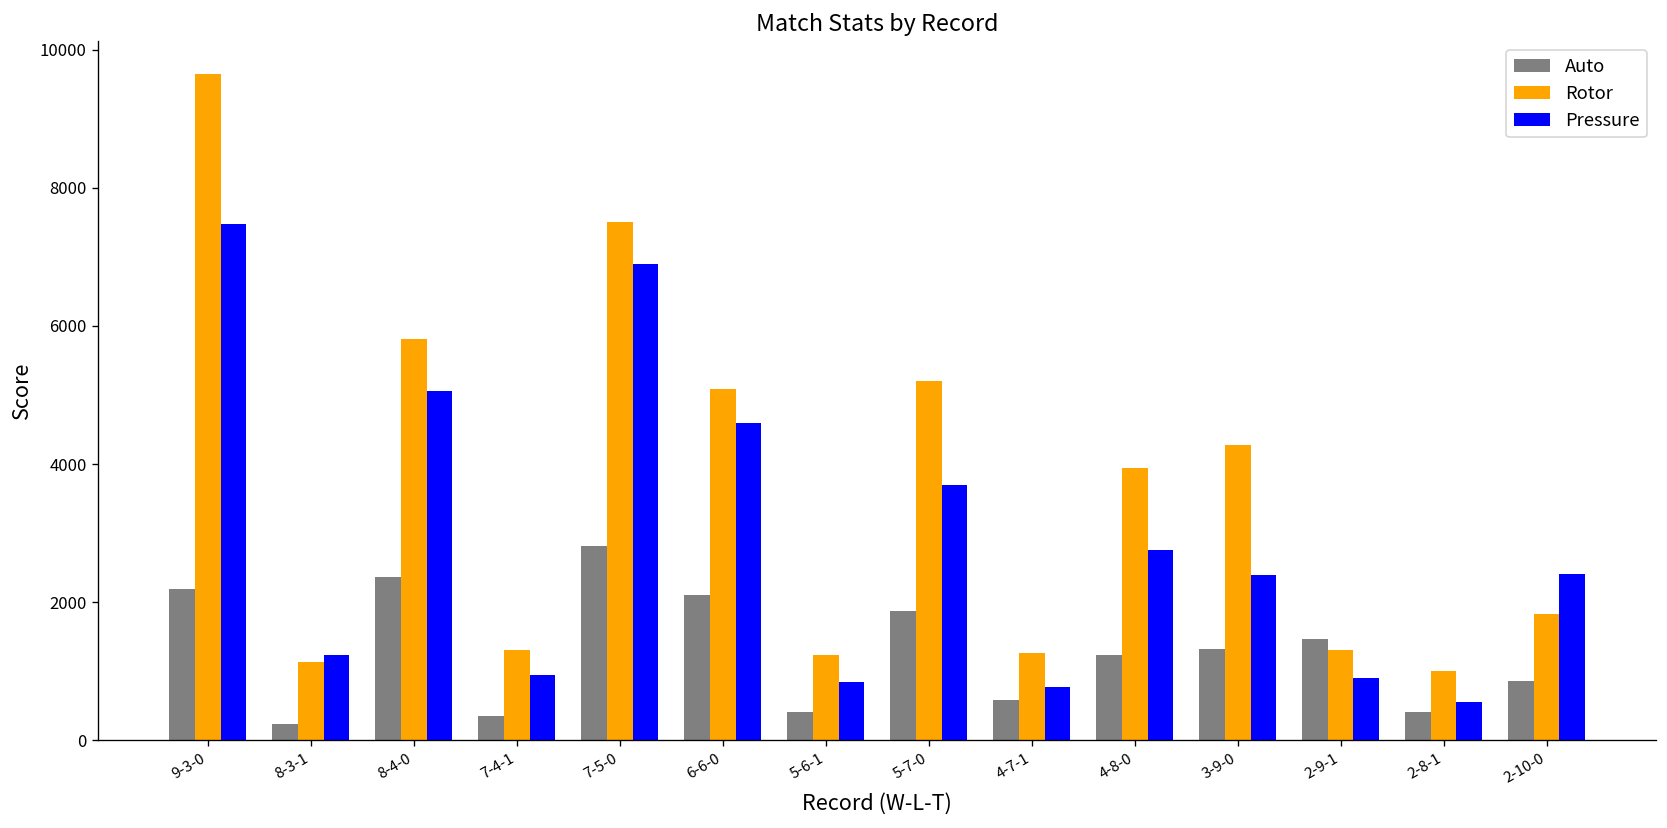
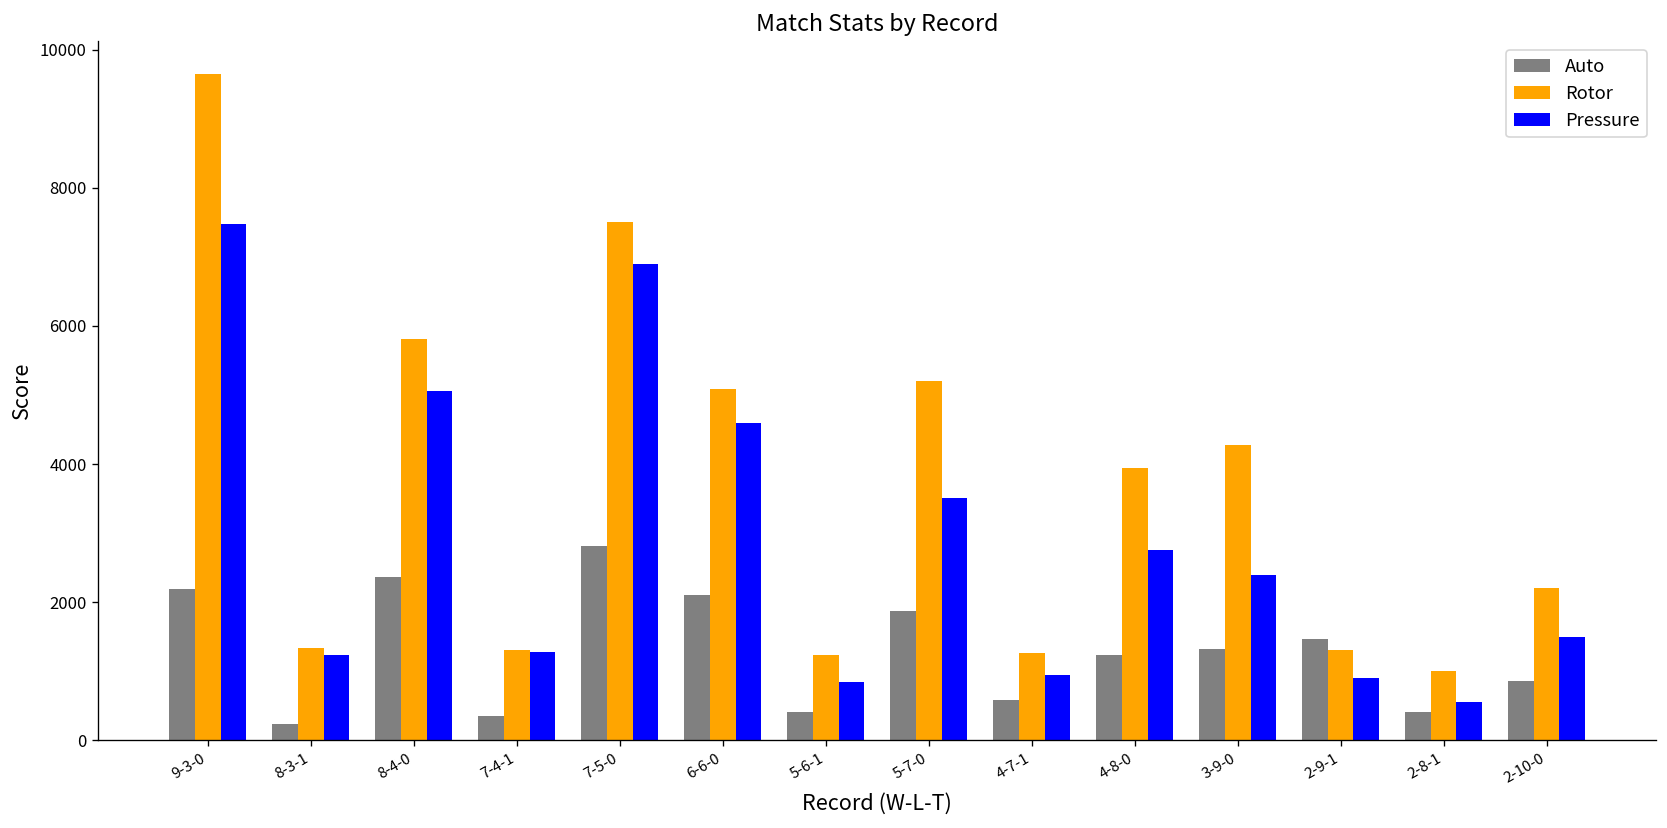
  {
    "Auto": {
      "9-3-0": 2200,
      "8-3-1": 200,
      "8-4-0": 2400,
      "7-4-1": 400,
      "7-5-0": 2800,
      "6-6-0": 2100,
      "5-6-1": 400,
      "5-7-0": 1900,
      "4-7-1": 600,
      "4-8-0": 1200,
      "3-9-0": 1300,
      "2-9-1": 1500,
      "2-8-1": 400,
      "2-10-0": 900
    },
    "Rotor": {
      "9-3-0": 9600,
-     "8-3-1": 1100,
+     "8-3-1": 1300,
      "8-4-0": 5800,
      "7-4-1": 1300,
      "7-5-0": 7500,
      "6-6-0": 5100,
      "5-6-1": 1200,
      "5-7-0": 5200,
      "4-7-1": 1300,
      "4-8-0": 3900,
      "3-9-0": 4300,
      "2-9-1": 1300,
      "2-8-1": 1000,
-     "2-10-0": 1800
+     "2-10-0": 2200
    },
    "Pressure": {
      "9-3-0": 7500,
      "8-3-1": 1200,
      "8-4-0": 5100,
-     "7-4-1": 1000,
+     "7-4-1": 1300,
      "7-5-0": 6900,
      "6-6-0": 4600,
      "5-6-1": 900,
-     "5-7-0": 3700,
-     "4-7-1": 800,
+     "5-7-0": 3500,
+     "4-7-1": 1000,
      "4-8-0": 2800,
      "3-9-0": 2400,
      "2-9-1": 900,
      "2-8-1": 600,
-     "2-10-0": 2400
+     "2-10-0": 1500
    }
  }
